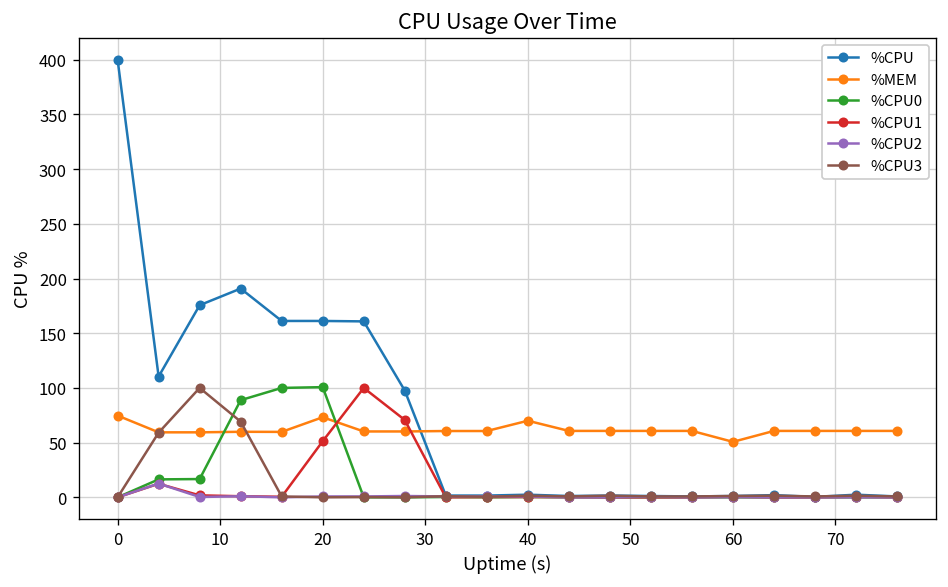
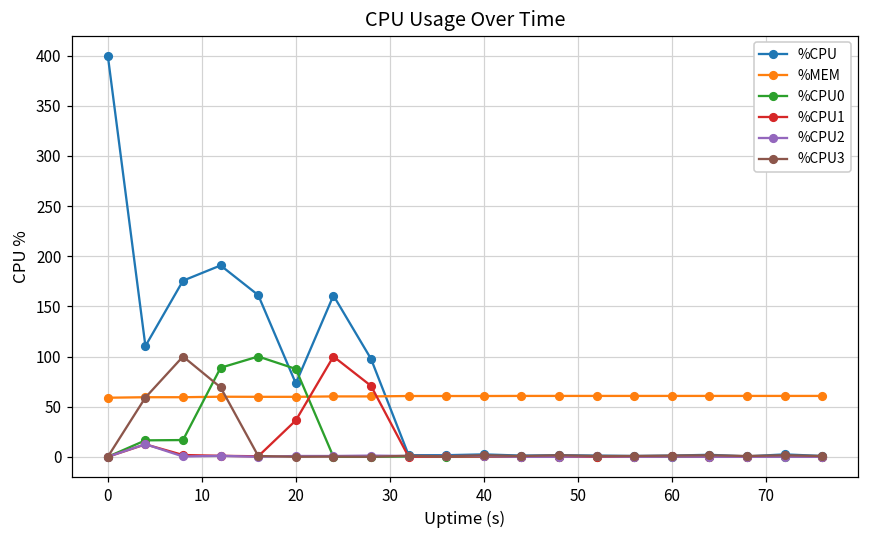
  {
    "%CPU": {
      "0": 400,
-     "20": 160
+     "20": 70
    },
    "%MEM": {
-     "0": 70,
-     "20": 70,
-     "40": 70,
-     "60": 50
+     "0": 60,
+     "20": 60,
+     "40": 60,
+     "60": 60
    },
    "%CPU0": {
-     "20": 100
+     "20": 90
    },
    "%CPU1": {
-     "20": 50
+     "20": 40
    }
  }
